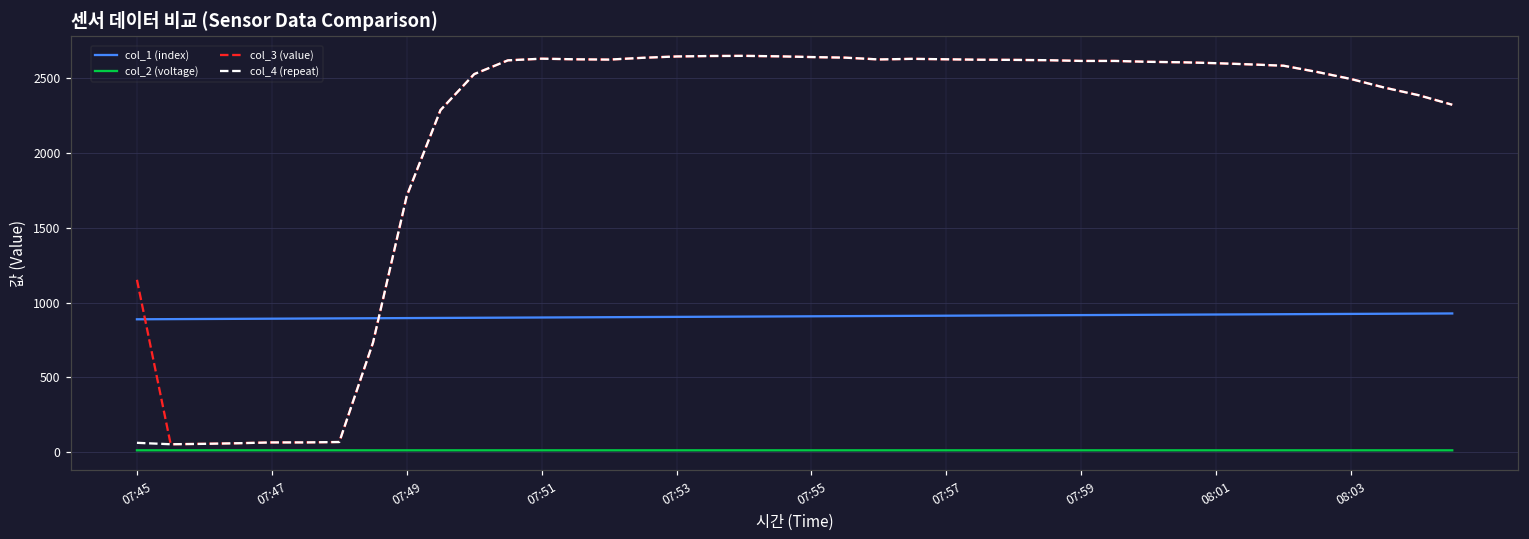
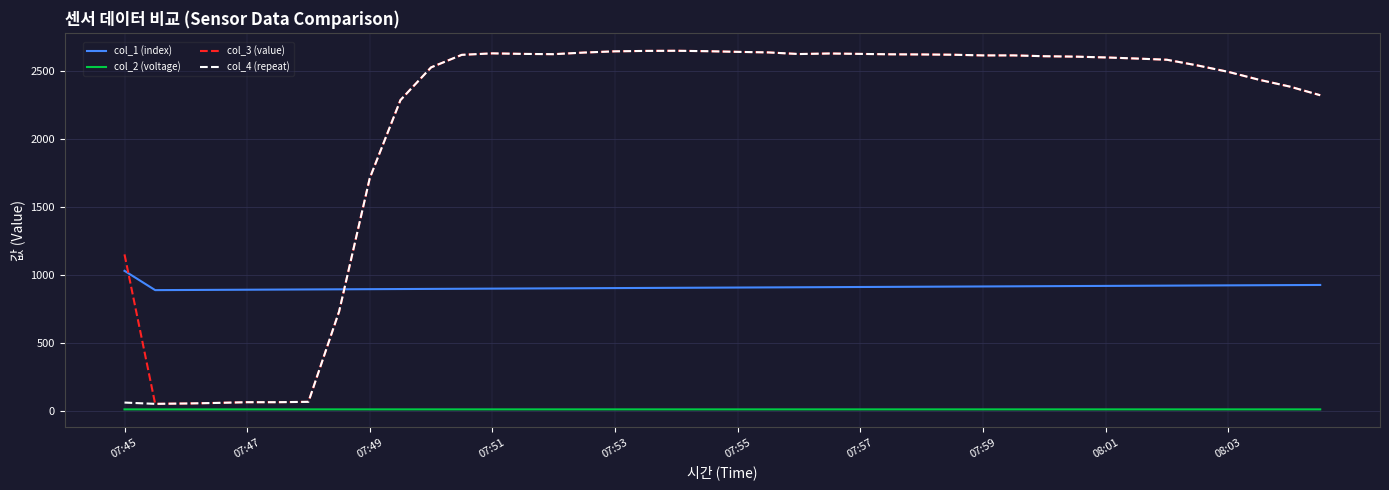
  {
    "col_1 (index)": {
-     "07:45": 890
+     "07:45": 1030
    },
    "col_2 (voltage)": {
      "07:45": 10
    },
    "col_3 (value)": {
      "07:45": 1150
    },
    "col_4 (repeat)": {
      "07:45": 60
    }
  }
